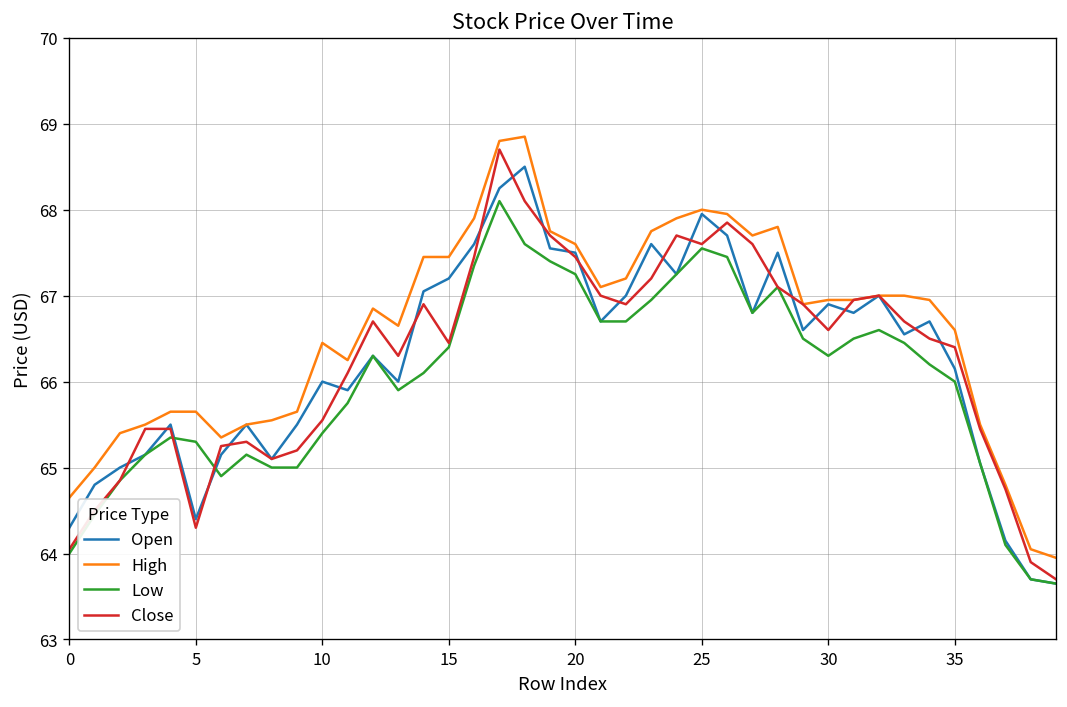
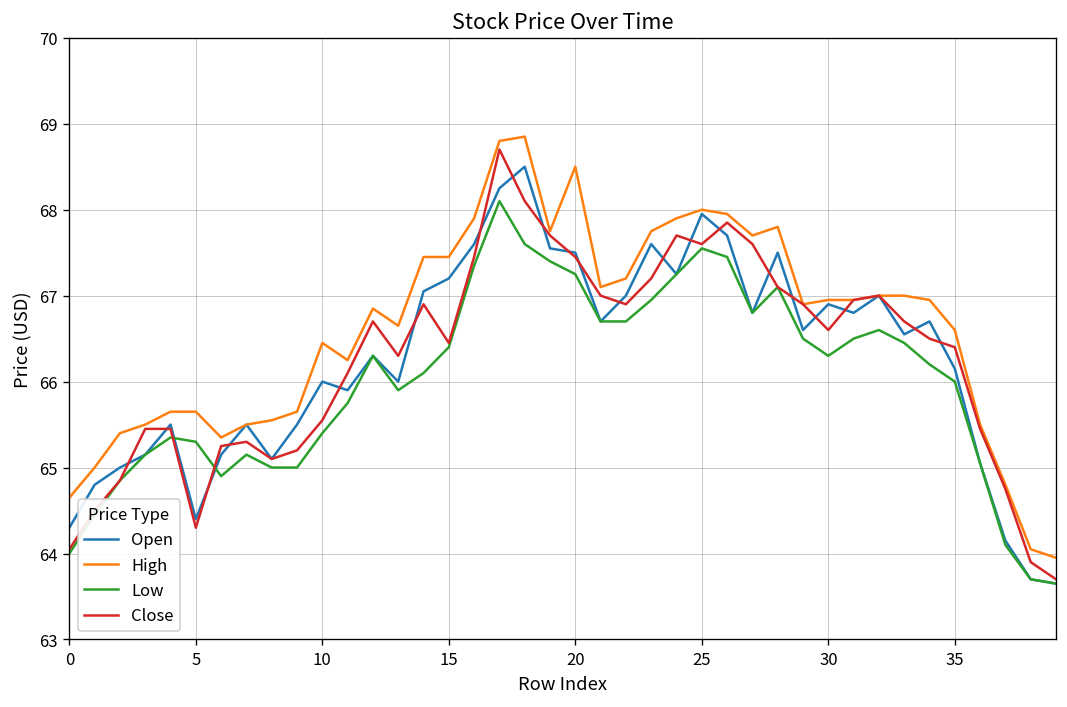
  {
    "Open": {
      "0": 64.3,
      "5": 64.4,
      "10": 66.0,
      "15": 67.2,
      "20": 67.5,
      "25": 68.0,
      "30": 66.9,
      "35": 66.2
    },
    "High": {
      "0": 64.7,
      "5": 65.7,
      "10": 66.5,
      "15": 67.5,
-     "20": 67.6,
+     "20": 68.5,
      "25": 68.0,
      "30": 67.0,
      "35": 66.6
    },
    "Low": {
      "0": 64.0,
      "5": 65.3,
      "10": 65.4,
      "15": 66.4,
      "20": 67.3,
      "25": 67.6,
      "30": 66.3,
      "35": 66.0
    },
    "Close": {
      "0": 64.1,
      "5": 64.3,
      "10": 65.6,
      "15": 66.5,
      "20": 67.5,
      "25": 67.6,
      "30": 66.6,
      "35": 66.4
    }
  }
